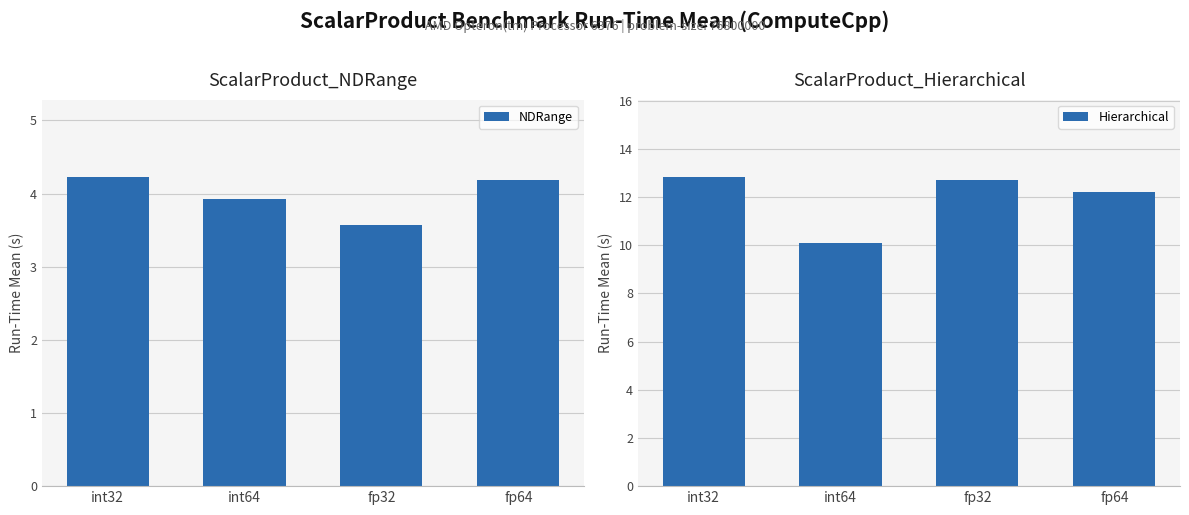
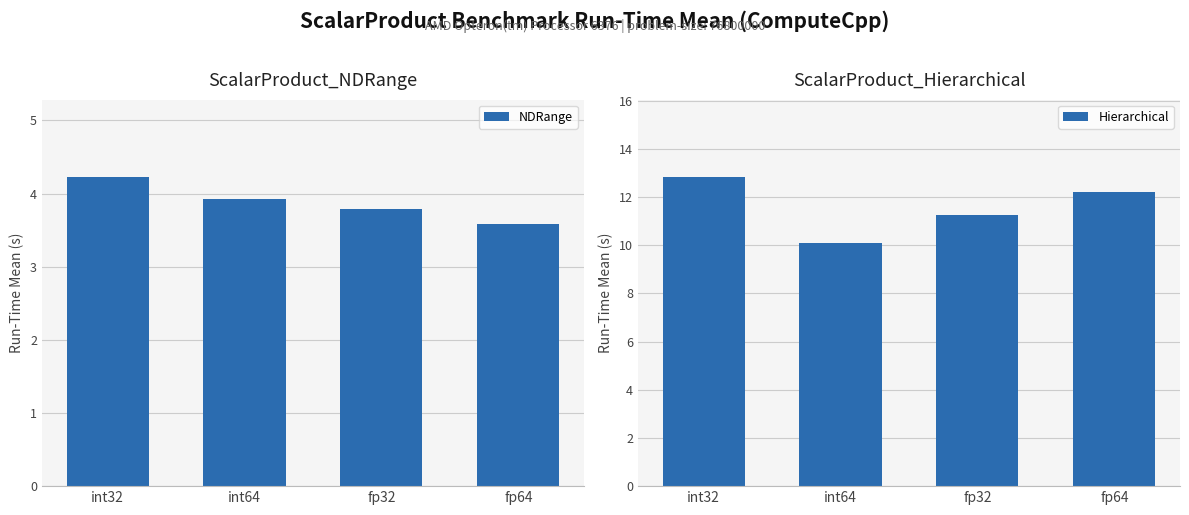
  {
    "ScalarProduct_NDRange": {
      "int32": 4.2,
      "int64": 3.9,
-     "fp32": 3.6,
-     "fp64": 4.2
+     "fp32": 3.8,
+     "fp64": 3.6
    },
    "ScalarProduct_Hierarchical": {
      "int32": 12.8,
      "int64": 10.1,
-     "fp32": 12.7,
+     "fp32": 11.3,
      "fp64": 12.2
    }
  }
